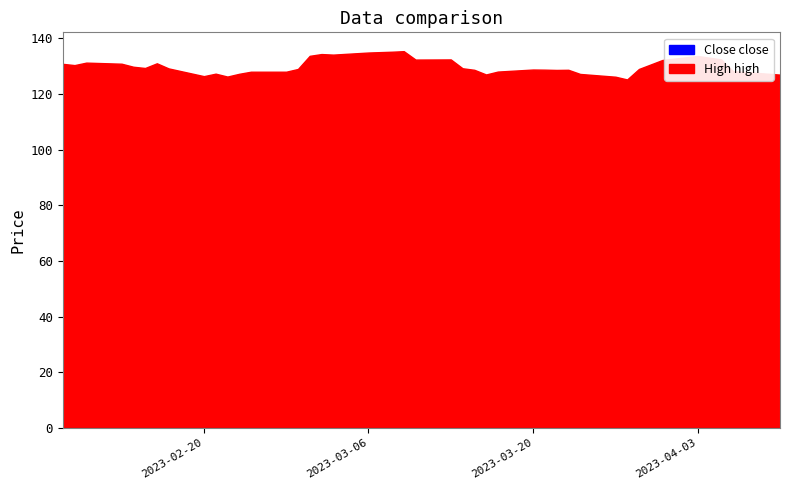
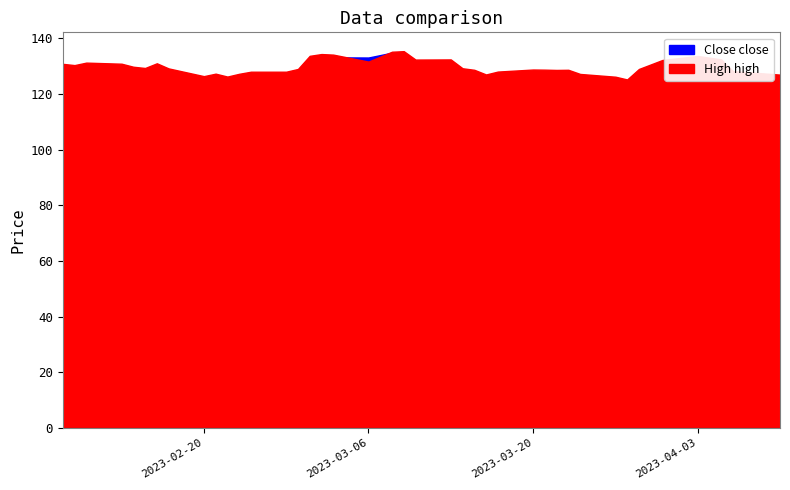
  {
    "High high": {
      "2023-02-20": 126,
-     "2023-03-06": 135
+     "2023-03-06": 132
    }
  }
